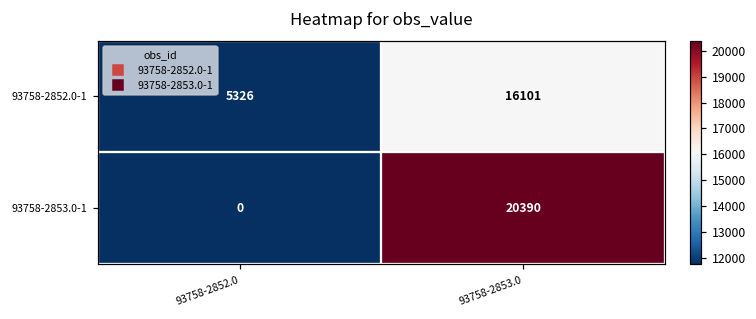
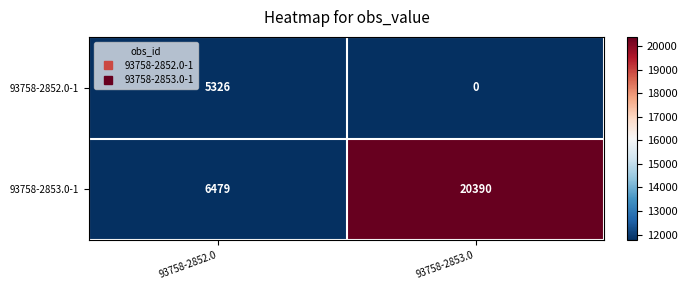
  {
    "93758-2852.0-1": {
      "93758-2852.0": 5326,
-     "93758-2853.0": 16101
+     "93758-2853.0": 0
    },
    "93758-2853.0-1": {
-     "93758-2852.0": 0,
+     "93758-2852.0": 6479,
      "93758-2853.0": 20390
    }
  }
